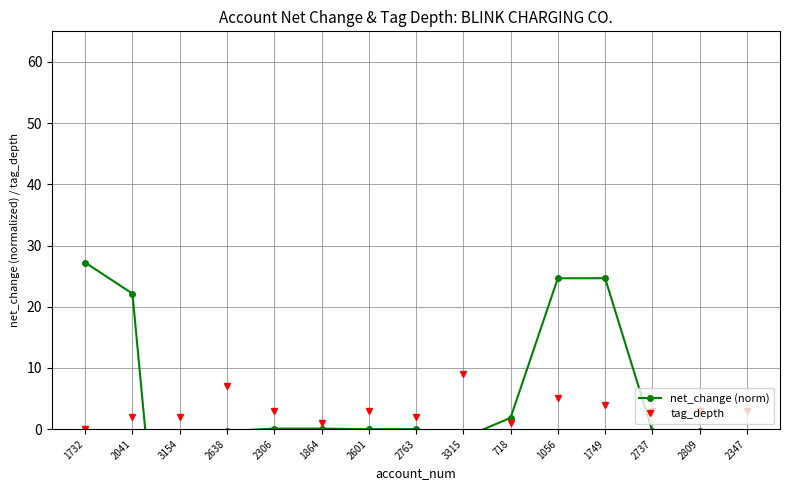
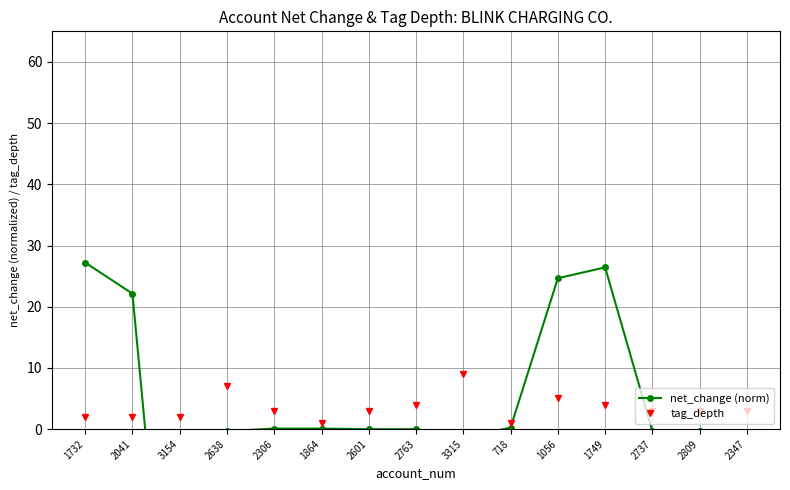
  {
    "net_change (norm)": {
      "1732": 27,
      "2041": 22,
      "2306": 0,
      "1864": 0,
      "2601": 0,
      "2763": 0,
-     "718": 2,
+     "718": 0,
      "1056": 25,
-     "1749": 25,
+     "1749": 26,
      "2809": 0
    },
    "tag_depth": {
-     "1732": 0,
+     "1732": 2,
      "2041": 2,
      "3154": 2,
      "2638": 7,
      "2306": 3,
      "1864": 1,
      "2601": 3,
-     "2763": 2,
+     "2763": 4,
      "3315": 9,
      "718": 1,
      "1056": 5,
      "1749": 4
    }
  }
